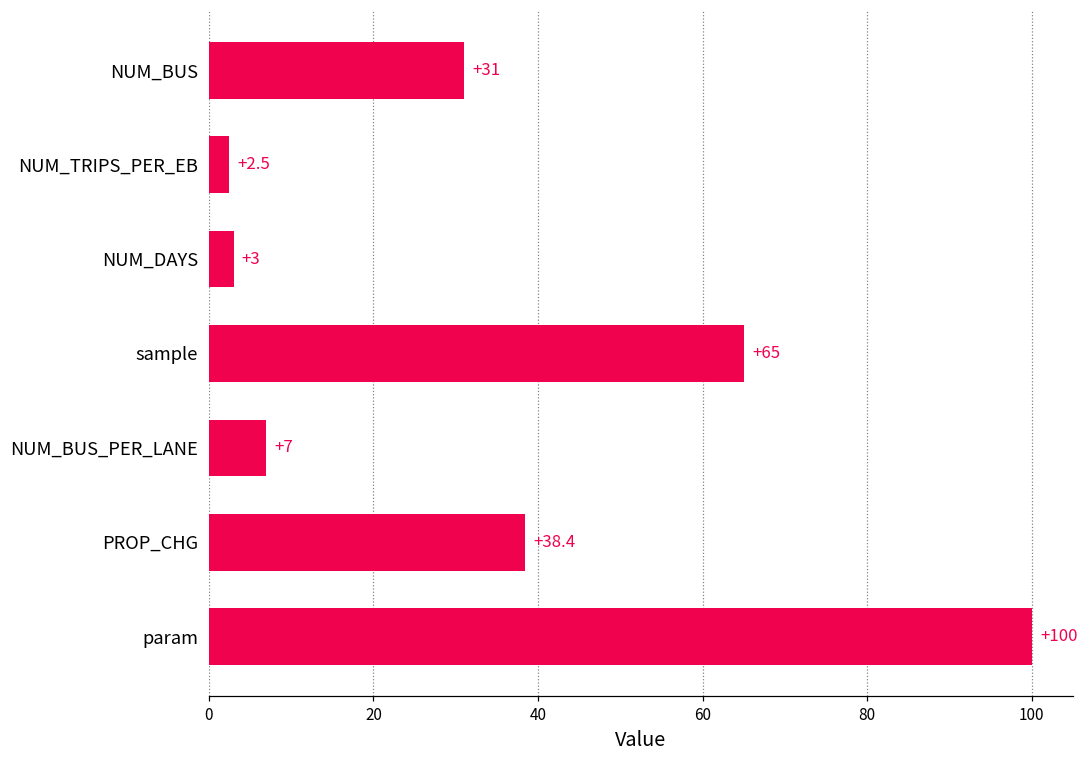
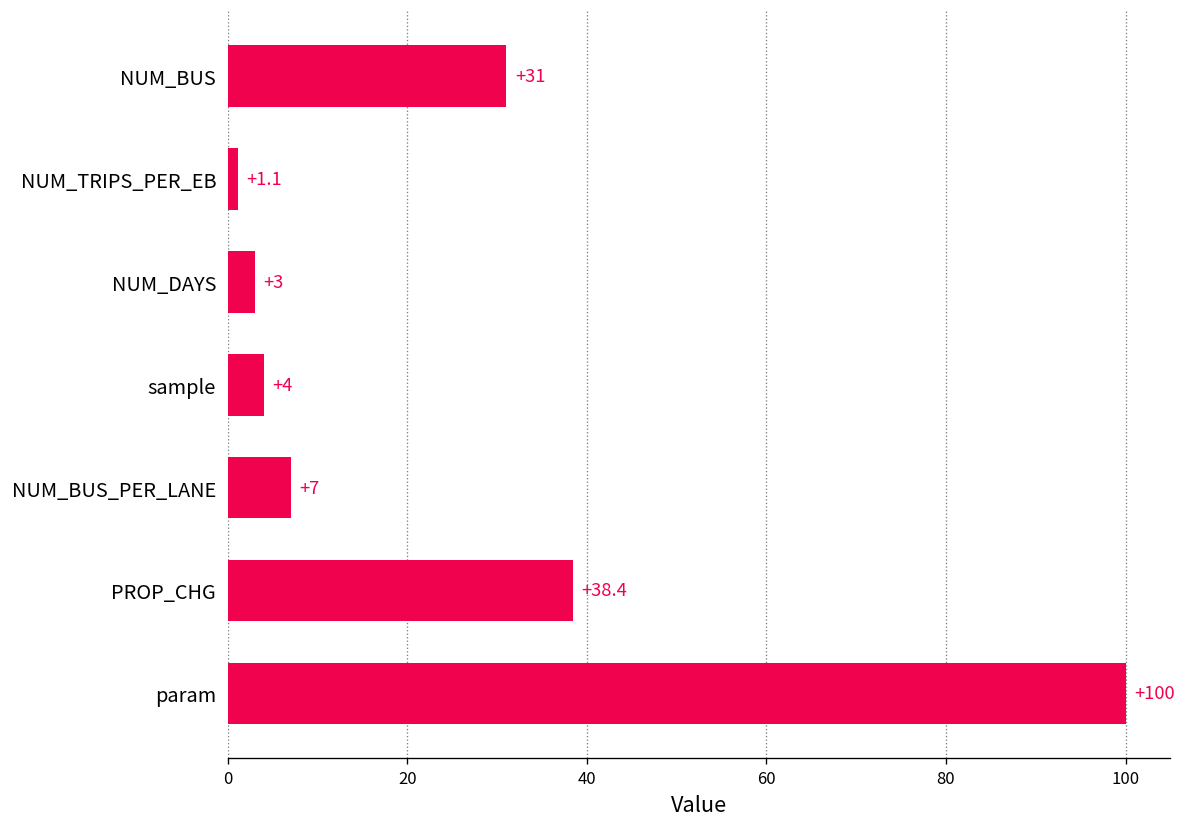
  {
    "NUM_BUS": "+31",
-   "NUM_TRIPS_PER_EB": "+2.5",
+   "NUM_TRIPS_PER_EB": "+1.1",
    "NUM_DAYS": "+3",
-   "sample": "+65",
+   "sample": "+4",
    "NUM_BUS_PER_LANE": "+7",
    "PROP_CHG": "+38.4",
    "param": "+100"
  }
